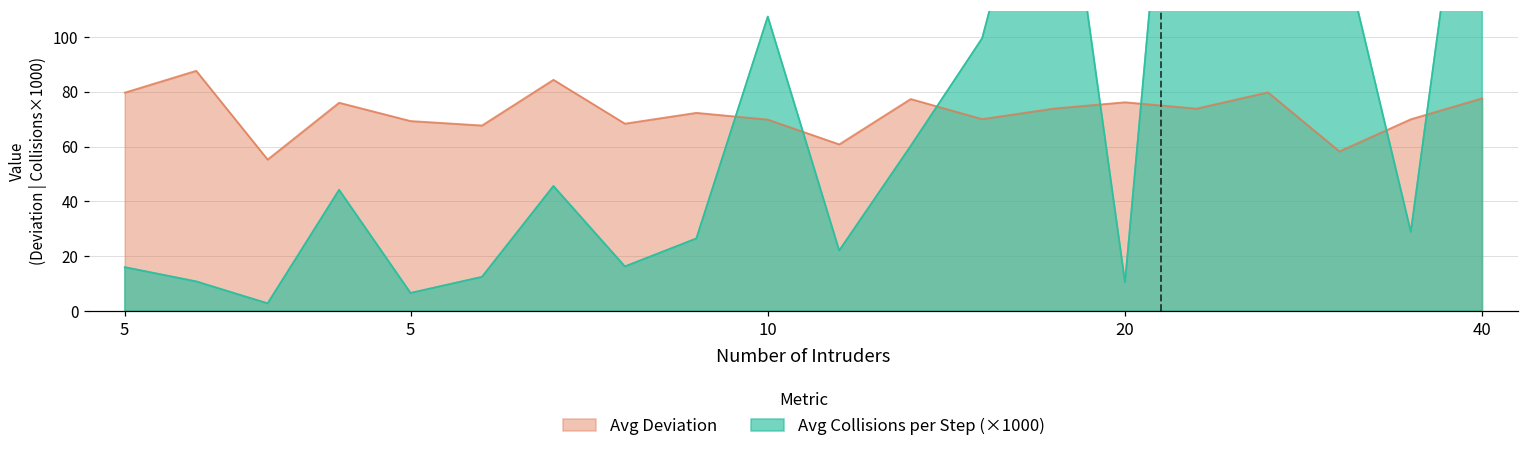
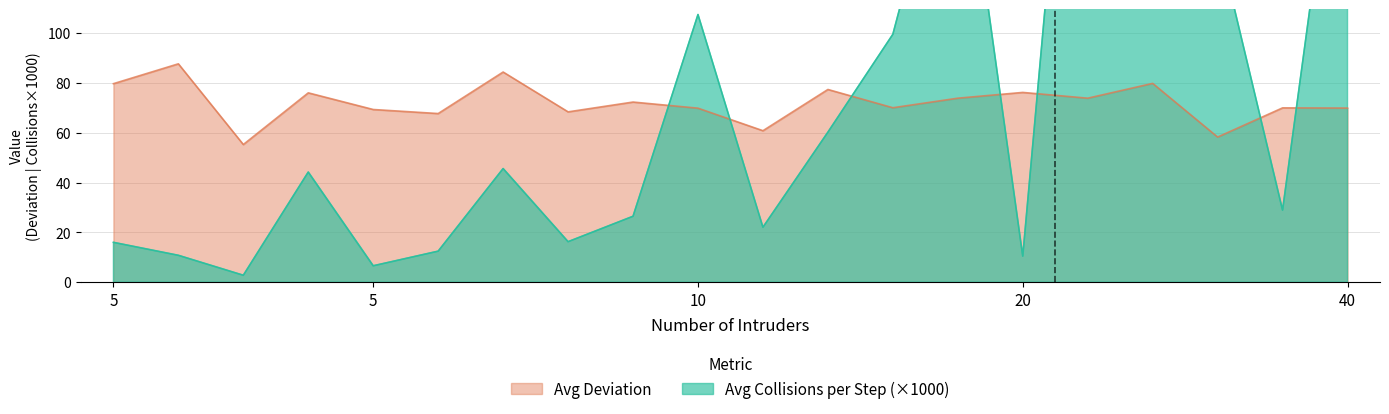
  {
    "Avg Deviation": {
      "20": 76,
-     "40": 78
+     "40": 70
    },
    "Avg Collisions per Step (×1000)": {
      "20": 10
    }
  }
